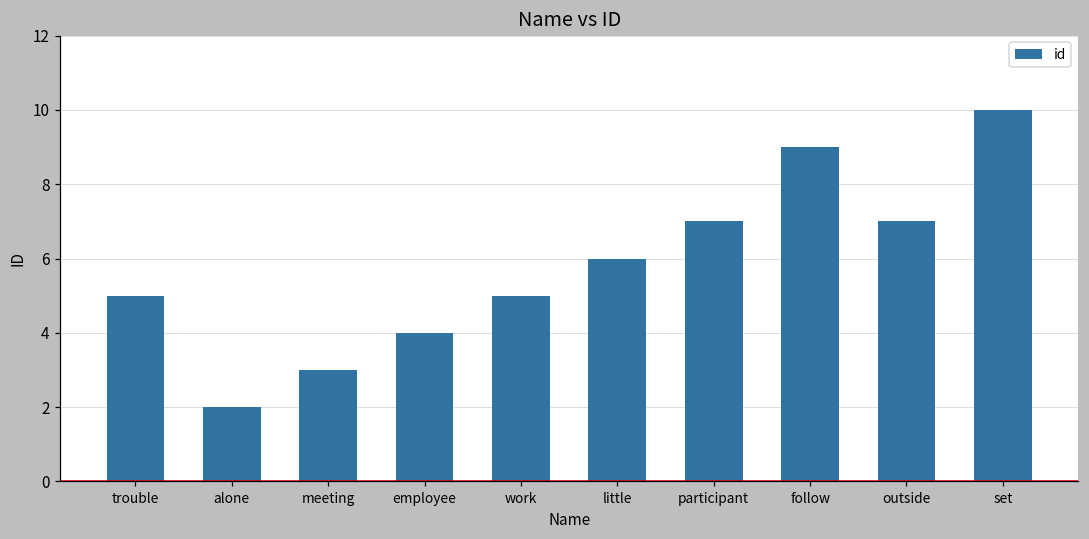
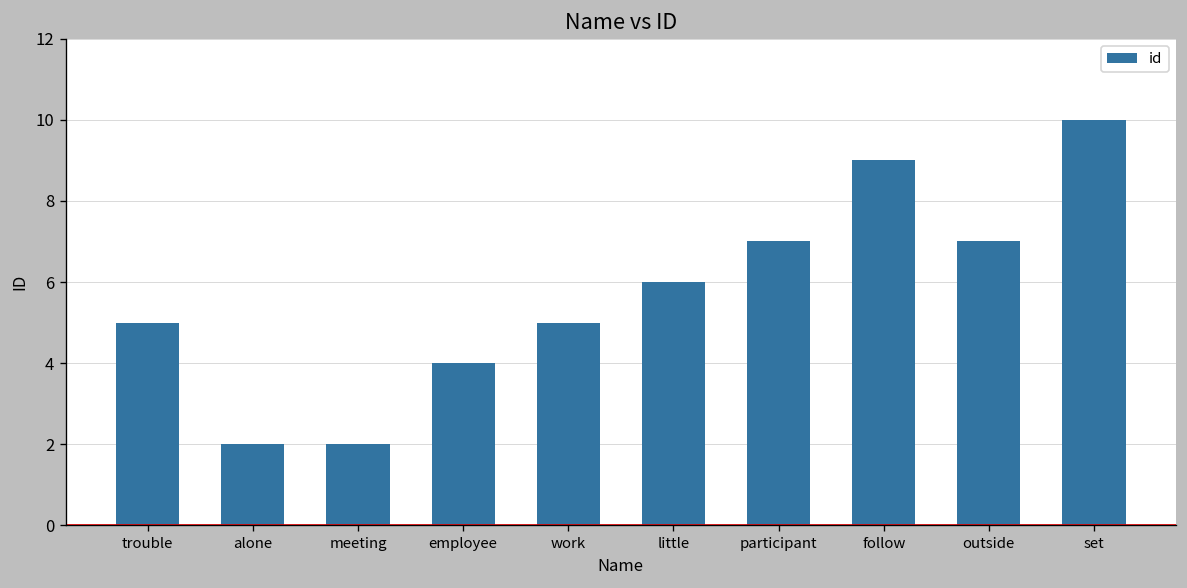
  {
    "trouble": 5,
    "alone": 2,
-   "meeting": 3,
+   "meeting": 2,
    "employee": 4,
    "work": 5,
    "little": 6,
    "participant": 7,
    "follow": 9,
    "outside": 7,
    "set": 10
  }
